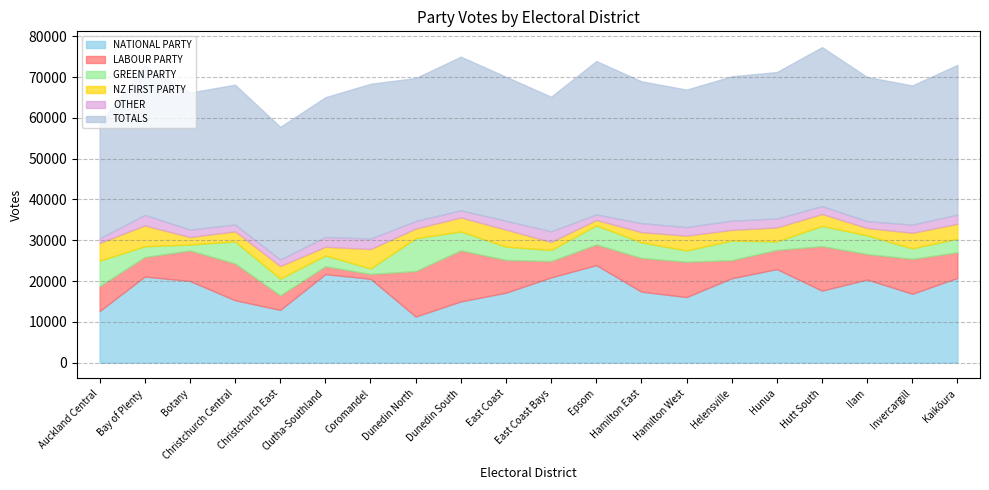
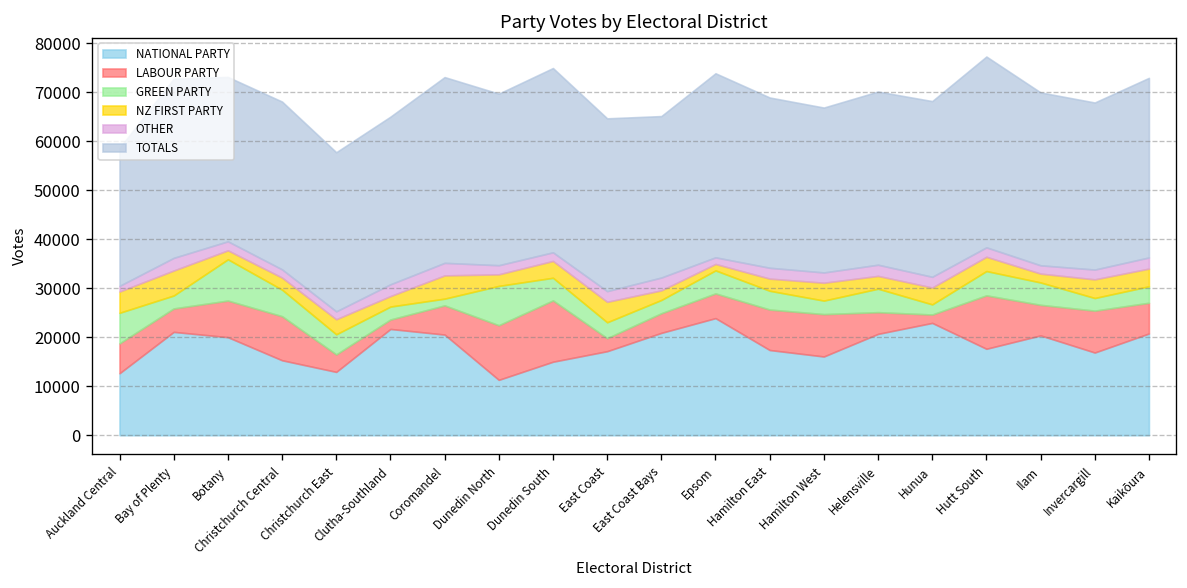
  {
    "LABOUR PARTY": {
      "Auckland Central": 6000,
      "Bay of Plenty": 5000,
      "Botany": 7000,
      "Christchurch Central": 9000,
      "Christchurch East": 4000,
      "Clutha-Southland": 2000,
-     "Coromandel": 1000,
+     "Coromandel": 6000,
      "Dunedin North": 11000,
      "Dunedin South": 13000,
-     "East Coast": 8000,
+     "East Coast": 3000,
      "East Coast Bays": 4000,
      "Epsom": 5000,
      "Hamilton East": 8000,
      "Hamilton West": 9000,
      "Helensville": 4000,
-     "Hunua": 5000,
+     "Hunua": 2000,
      "Hutt South": 11000,
      "Ilam": 6000,
      "Invercargill": 9000,
      "Kaikōura": 6000
    },
    "GREEN PARTY": {
      "Auckland Central": 6000,
      "Bay of Plenty": 3000,
-     "Botany": 1000,
+     "Botany": 8000,
      "Christchurch Central": 5000,
      "Christchurch East": 4000,
      "Clutha-Southland": 3000,
      "Coromandel": 1000,
      "Dunedin North": 8000,
      "Dunedin South": 5000,
      "East Coast": 3000,
      "East Coast Bays": 3000,
      "Epsom": 5000,
      "Hamilton East": 4000,
      "Hamilton West": 3000,
      "Helensville": 5000,
      "Hunua": 2000,
      "Hutt South": 5000,
      "Ilam": 5000,
      "Invercargill": 3000,
      "Kaikōura": 3000
    },
    "NZ FIRST PARTY": {
      "Auckland Central": 4000,
      "Bay of Plenty": 5000,
      "Botany": 2000,
      "Christchurch Central": 2000,
      "Christchurch East": 3000,
      "Clutha-Southland": 2000,
      "Coromandel": 5000,
      "Dunedin North": 2000,
      "Dunedin South": 3000,
      "East Coast": 4000,
      "East Coast Bays": 2000,
      "Epsom": 1000,
      "Hamilton East": 2000,
      "Hamilton West": 4000,
      "Helensville": 3000,
      "Hunua": 3000,
      "Hutt South": 3000,
      "Ilam": 2000,
      "Invercargill": 4000,
      "Kaikōura": 4000
    }
  }
